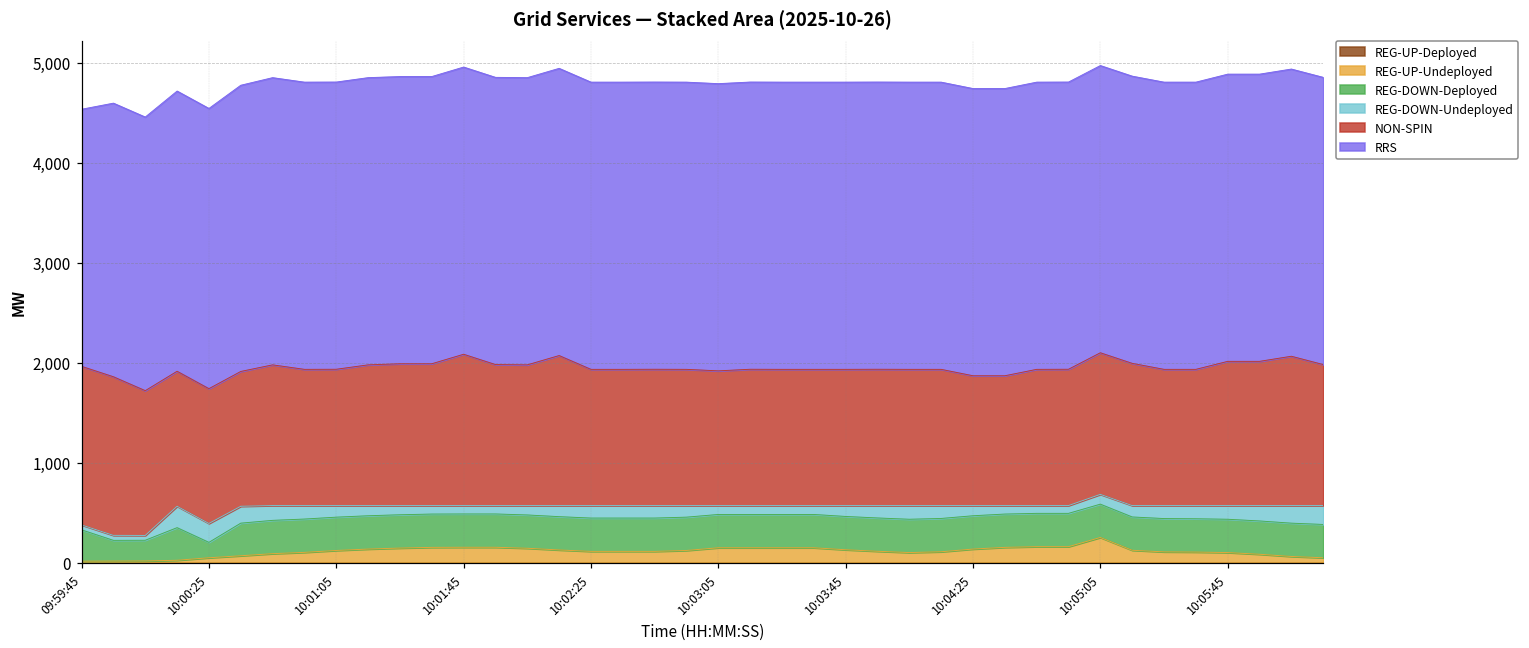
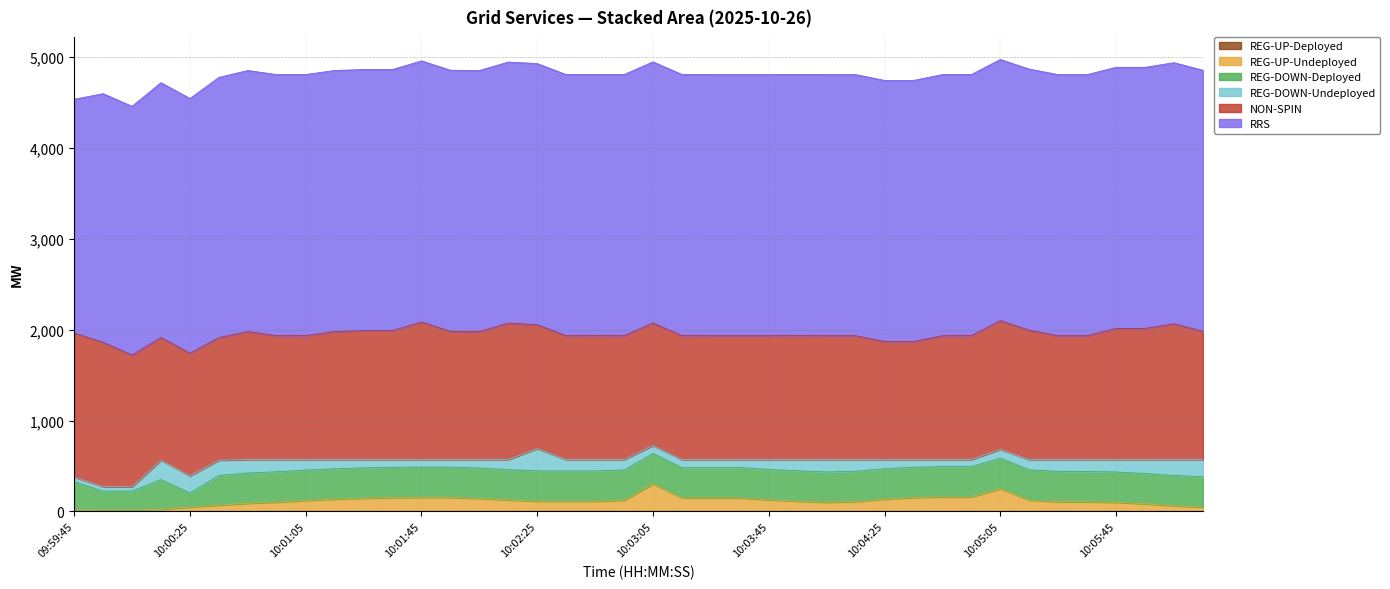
  {
    "REG-UP-Undeployed": {
      "10:00:25": "0",
      "10:01:05": "100",
      "10:01:45": "200",
      "10:02:25": "100",
-     "10:03:05": "100",
+     "10:03:05": "300",
      "10:03:45": "100",
      "10:04:25": "100",
      "10:05:05": "300",
      "10:05:45": "100"
    },
    "REG-DOWN-Deployed": {
      "09:59:45": "300",
      "10:00:25": "200",
      "10:01:05": "300",
      "10:01:45": "300",
      "10:02:25": "300",
      "10:03:05": "300",
      "10:03:45": "300",
      "10:04:25": "300",
      "10:05:05": "300",
      "10:05:45": "300"
    },
    "REG-DOWN-Undeployed": {
      "09:59:45": "0",
      "10:00:25": "200",
      "10:01:05": "100",
      "10:01:45": "100",
-     "10:02:25": "100",
+     "10:02:25": "200",
      "10:03:05": "100",
      "10:03:45": "100",
      "10:04:25": "100",
      "10:05:05": "100",
      "10:05:45": "100"
    },
    "RRS": {
      "09:59:45": "2,600",
      "10:00:25": "2,800",
      "10:01:05": "2,900",
      "10:01:45": "2,900",
      "10:02:25": "2,900",
      "10:03:05": "2,900",
      "10:03:45": "2,900",
      "10:04:25": "2,900",
      "10:05:05": "2,900",
      "10:05:45": "2,900"
    }
  }
